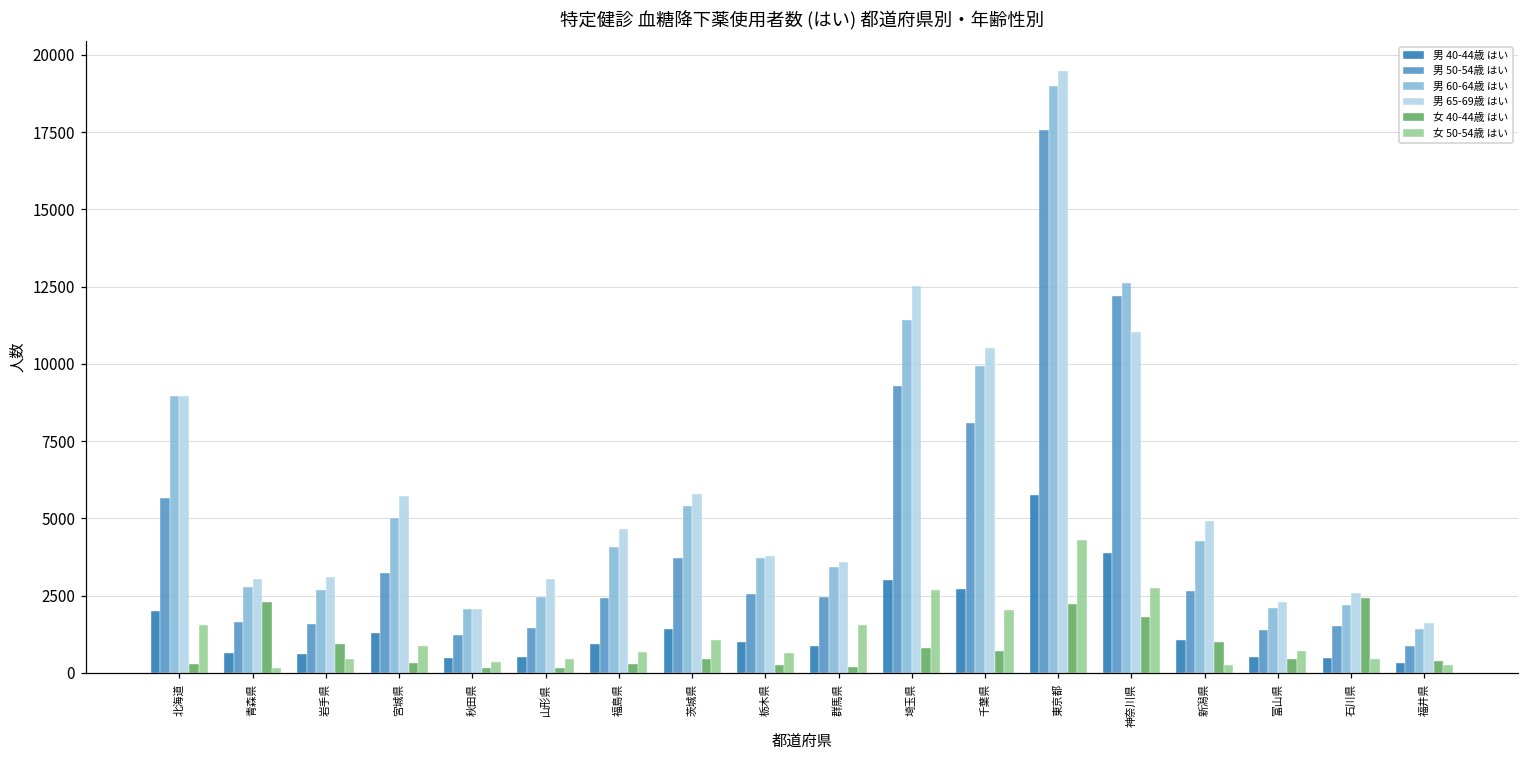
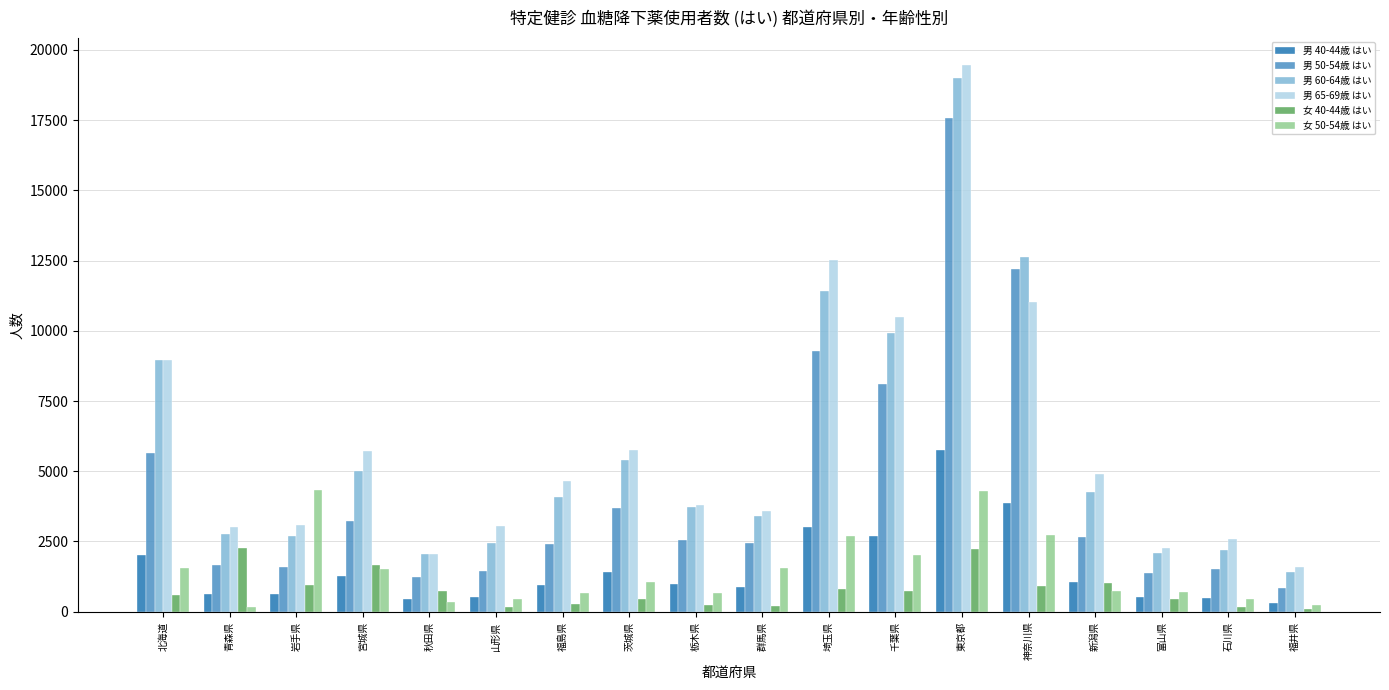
  {
    "女 40-44歳 はい": {
-     "北海道": 300,
+     "北海道": 600,
      "青森県": 2300,
      "岩手県": 900,
-     "宮城県": 300,
-     "秋田県": 200,
+     "宮城県": 1600,
+     "秋田県": 700,
      "山形県": 200,
      "福島県": 300,
      "茨城県": 400,
      "栃木県": 300,
      "群馬県": 200,
      "埼玉県": 800,
      "千葉県": 700,
      "東京都": 2200,
-     "神奈川県": 1800,
+     "神奈川県": 900,
      "新潟県": 1000,
      "富山県": 500,
-     "石川県": 2400,
-     "福井県": 400
+     "石川県": 200,
+     "福井県": 100
    },
    "女 50-54歳 はい": {
      "北海道": 1600,
      "青森県": 200,
-     "岩手県": 400,
-     "宮城県": 900,
+     "岩手県": 4300,
+     "宮城県": 1500,
      "秋田県": 400,
      "山形県": 400,
      "福島県": 700,
      "茨城県": 1100,
      "栃木県": 700,
      "群馬県": 1600,
      "埼玉県": 2700,
      "千葉県": 2000,
      "東京都": 4300,
      "神奈川県": 2700,
-     "新潟県": 300,
+     "新潟県": 800,
      "富山県": 700,
      "石川県": 400,
      "福井県": 300
    }
  }
